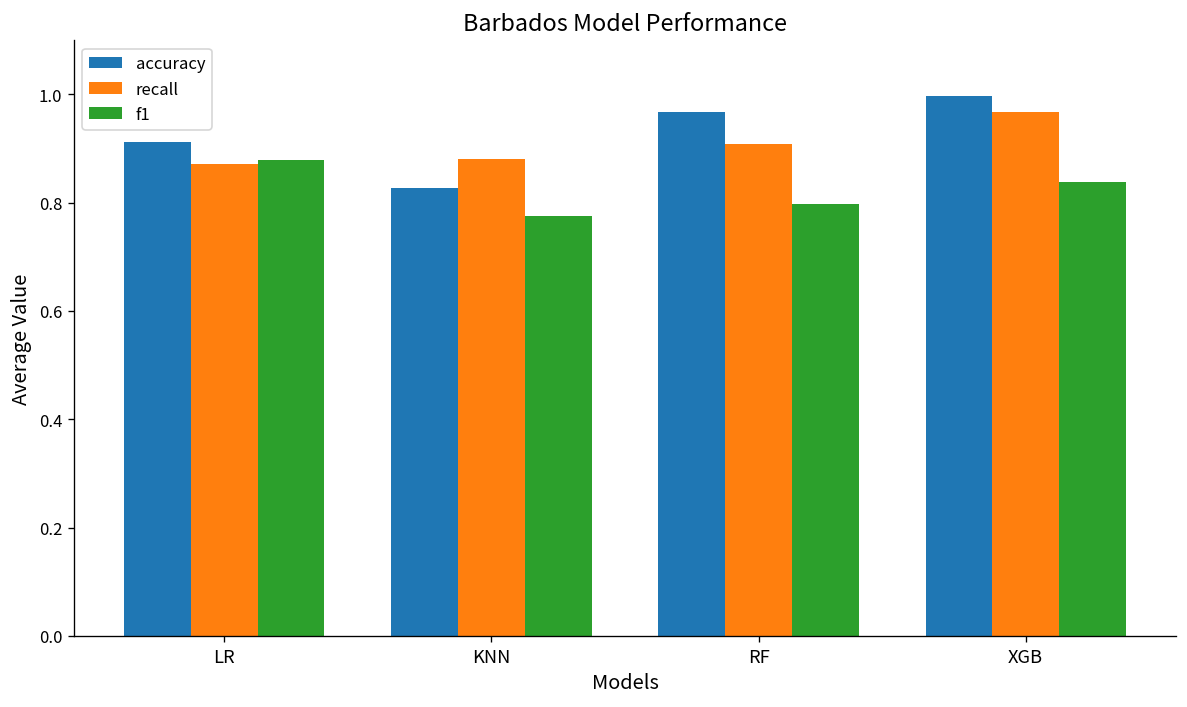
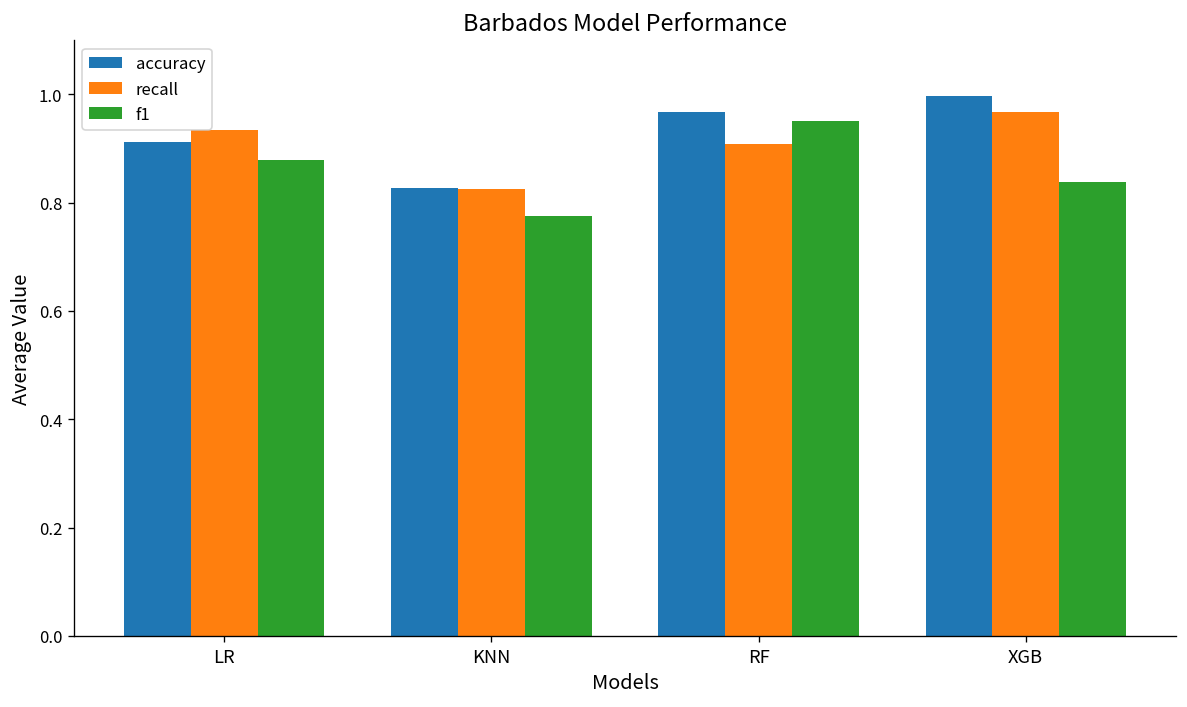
  {
    "accuracy": {
      "LR": 0.91,
      "KNN": 0.83,
      "RF": 0.97,
      "XGB": 1.00
    },
    "recall": {
-     "LR": 0.87,
-     "KNN": 0.88,
+     "LR": 0.93,
+     "KNN": 0.82,
      "RF": 0.91,
      "XGB": 0.97
    },
    "f1": {
      "LR": 0.88,
      "KNN": 0.78,
-     "RF": 0.80,
+     "RF": 0.95,
      "XGB": 0.84
    }
  }
